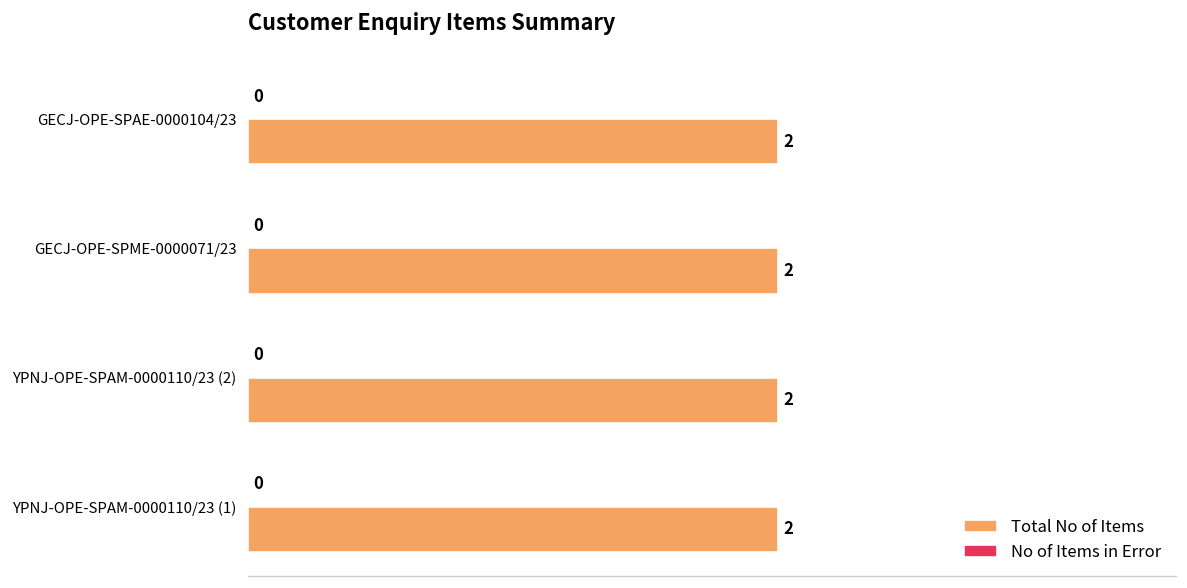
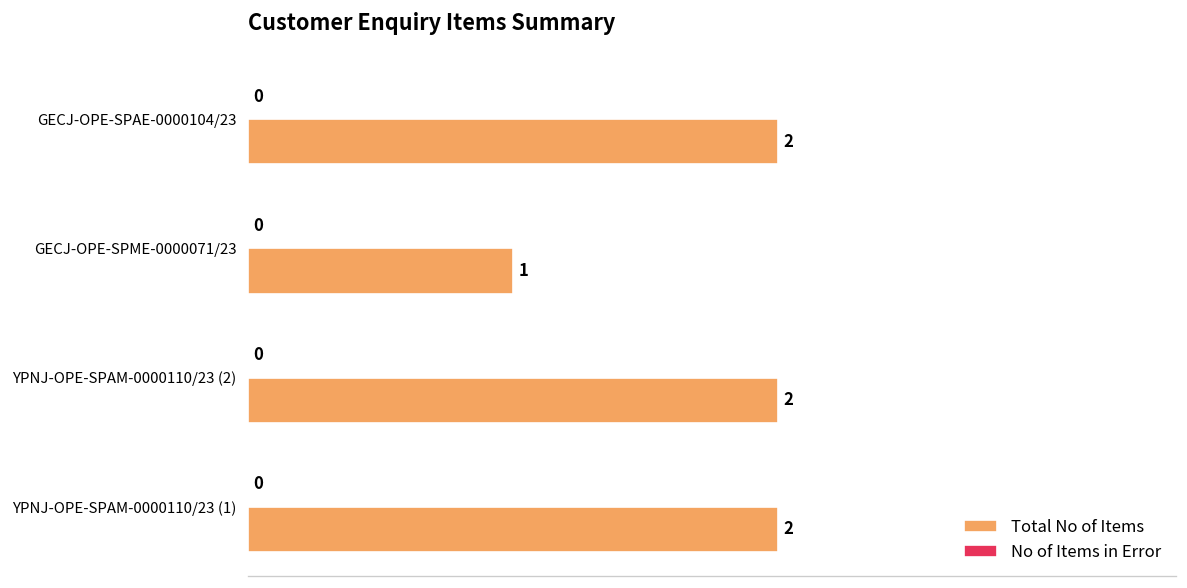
  {
    "Total No of Items": {
      "GECJ-OPE-SPAE-0000104/23": 2,
-     "GECJ-OPE-SPME-0000071/23": 2,
+     "GECJ-OPE-SPME-0000071/23": 1,
      "YPNJ-OPE-SPAM-0000110/23 (2)": 2,
      "YPNJ-OPE-SPAM-0000110/23 (1)": 2
    },
    "No of Items in Error": {
      "GECJ-OPE-SPAE-0000104/23": 0,
      "GECJ-OPE-SPME-0000071/23": 0,
      "YPNJ-OPE-SPAM-0000110/23 (2)": 0,
      "YPNJ-OPE-SPAM-0000110/23 (1)": 0
    }
  }
